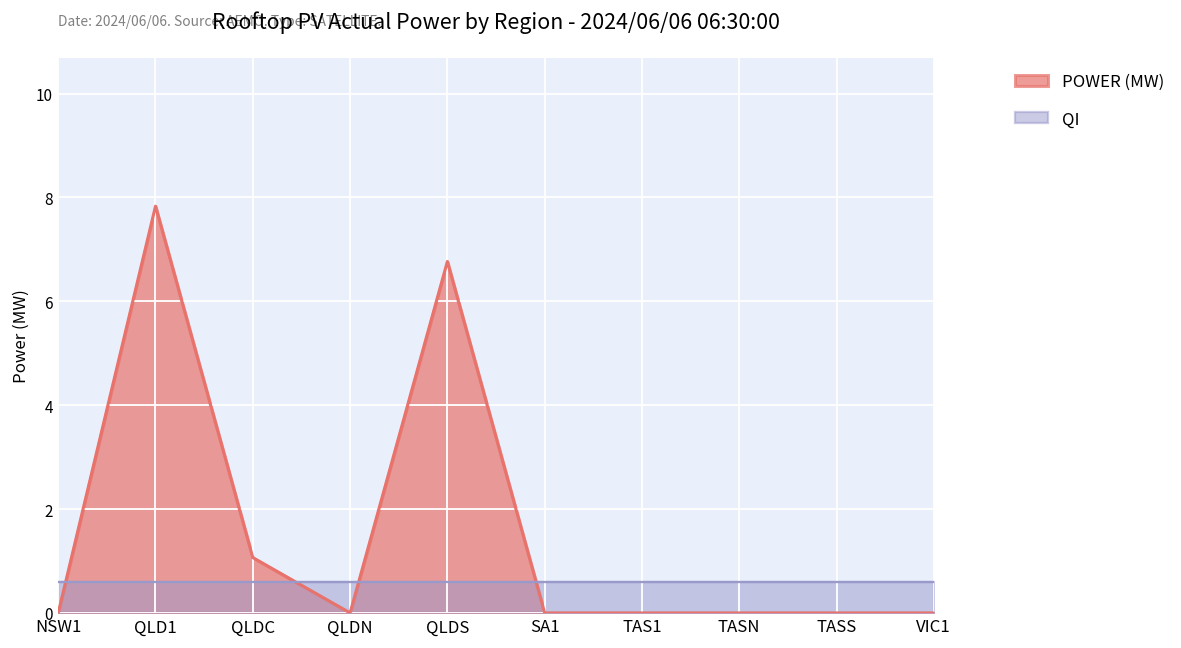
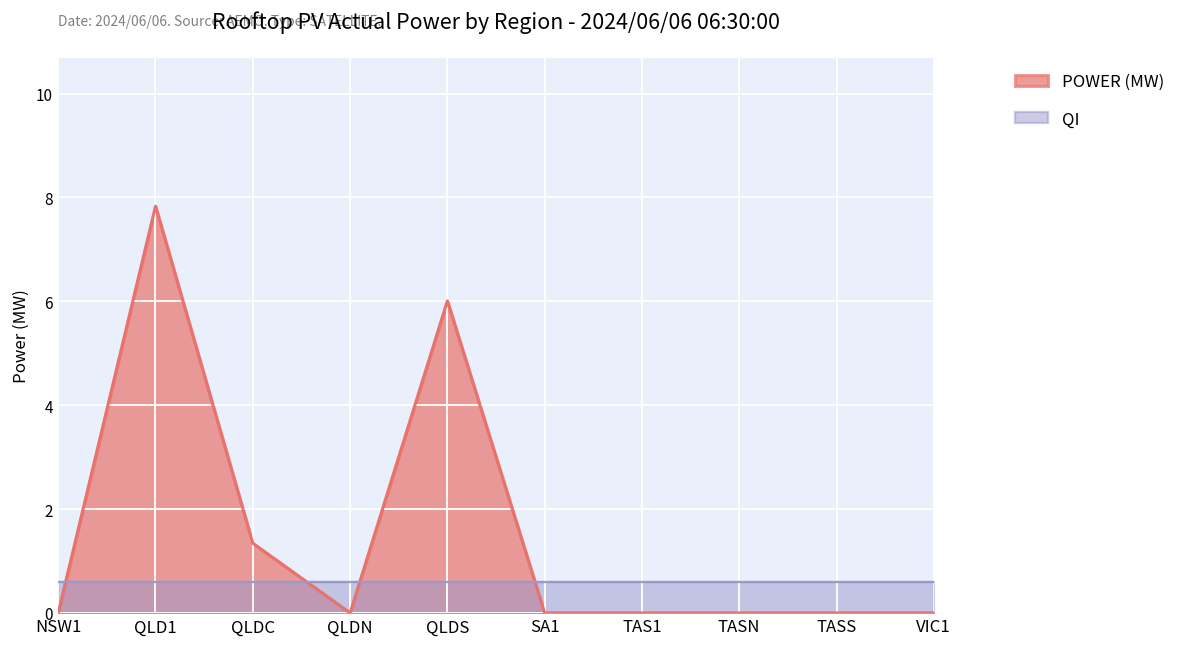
  {
    "POWER (MW)": {
      "NSW1": 0.0,
      "QLD1": 7.8,
-     "QLDC": 1.1,
+     "QLDC": 1.3,
      "QLDN": 0.0,
-     "QLDS": 6.8,
+     "QLDS": 6.0,
      "SA1": 0.0,
      "TAS1": 0.0,
      "TASN": 0.0,
      "TASS": 0.0,
      "VIC1": 0.0
    },
    "QI": {
      "NSW1": 0.6,
      "QLD1": 0.6,
      "QLDC": 0.6,
      "QLDN": 0.6,
      "QLDS": 0.6,
      "SA1": 0.6,
      "TAS1": 0.6,
      "TASN": 0.6,
      "TASS": 0.6,
      "VIC1": 0.6
    }
  }
